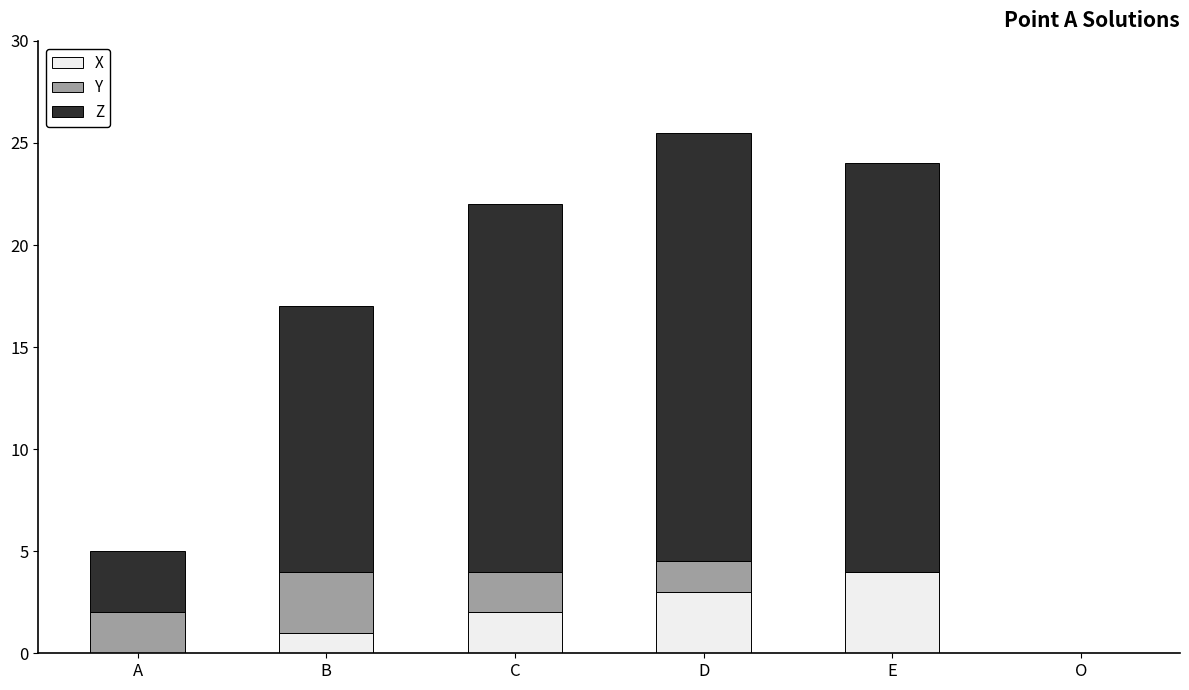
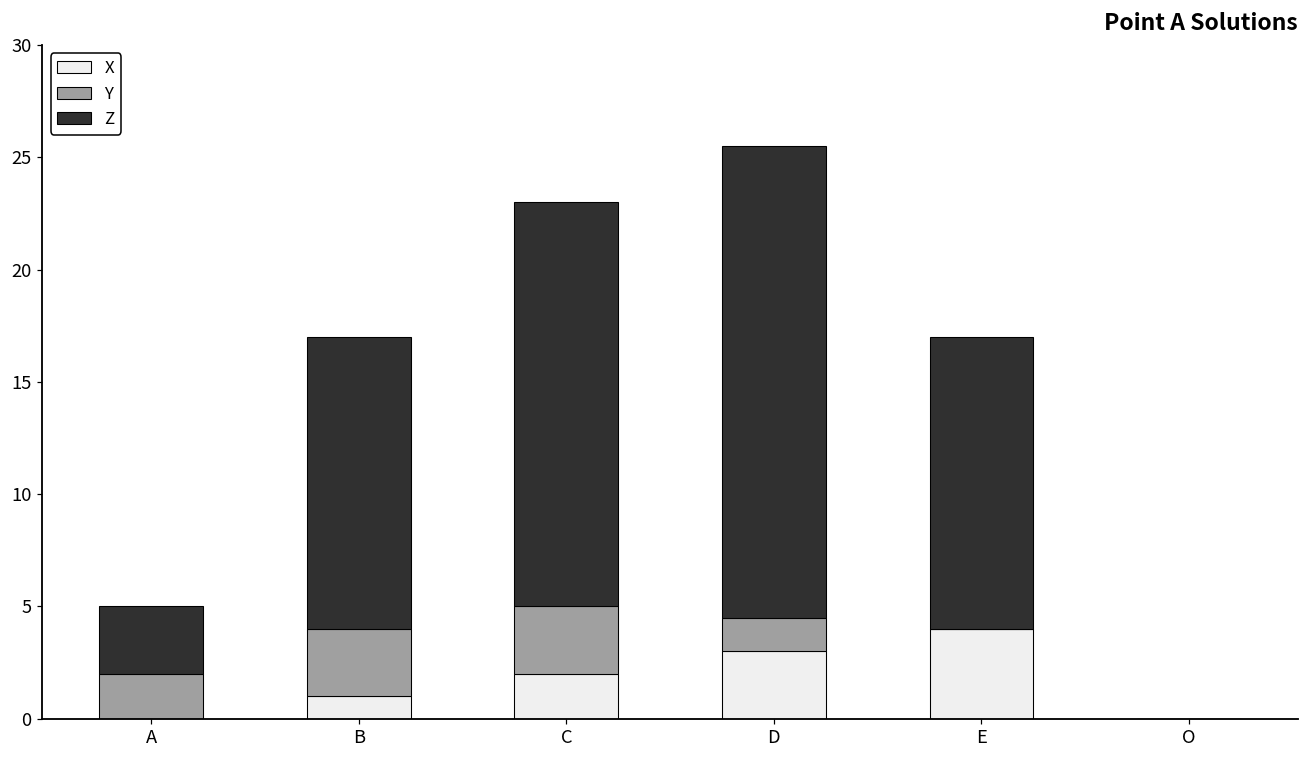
  {
    "X": {
      "A": 0,
      "B": 1,
      "C": 2,
      "D": 3,
      "E": 4,
      "O": 0
    },
    "Y": {
      "A": 2,
      "B": 3,
-     "C": 2,
+     "C": 3,
      "D": 1.5,
      "E": 0,
      "O": 0
    },
    "Z": {
      "A": 3,
      "B": 13,
      "C": 18,
      "D": 21,
-     "E": 20,
+     "E": 13,
      "O": 0
    }
  }
